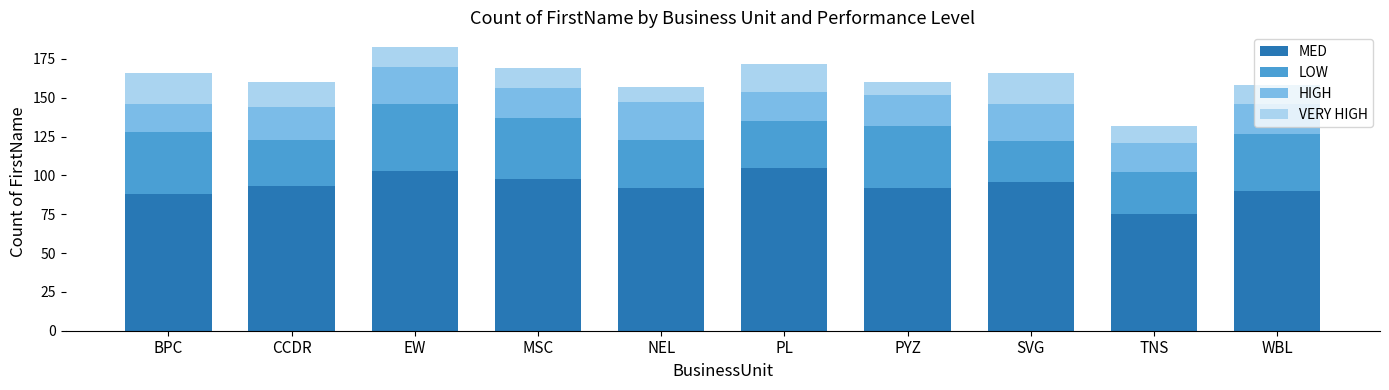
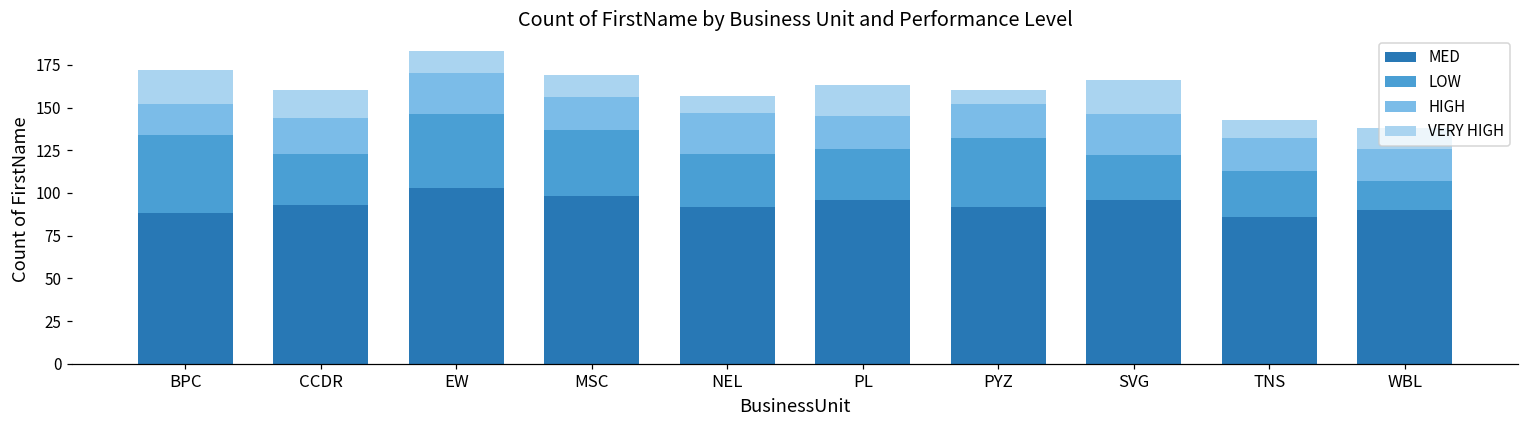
  {
    "MED": {
      "BPC": 88,
      "CCDR": 93,
      "EW": 103,
      "MSC": 98,
      "NEL": 92,
-     "PL": 105,
+     "PL": 96,
      "PYZ": 92,
      "SVG": 96,
-     "TNS": 75,
+     "TNS": 86,
      "WBL": 90
    },
    "LOW": {
-     "BPC": 40,
+     "BPC": 46,
      "CCDR": 30,
      "EW": 43,
      "MSC": 39,
      "NEL": 31,
      "PL": 30,
      "PYZ": 40,
      "SVG": 26,
      "TNS": 27,
-     "WBL": 37
+     "WBL": 17
    }
  }
